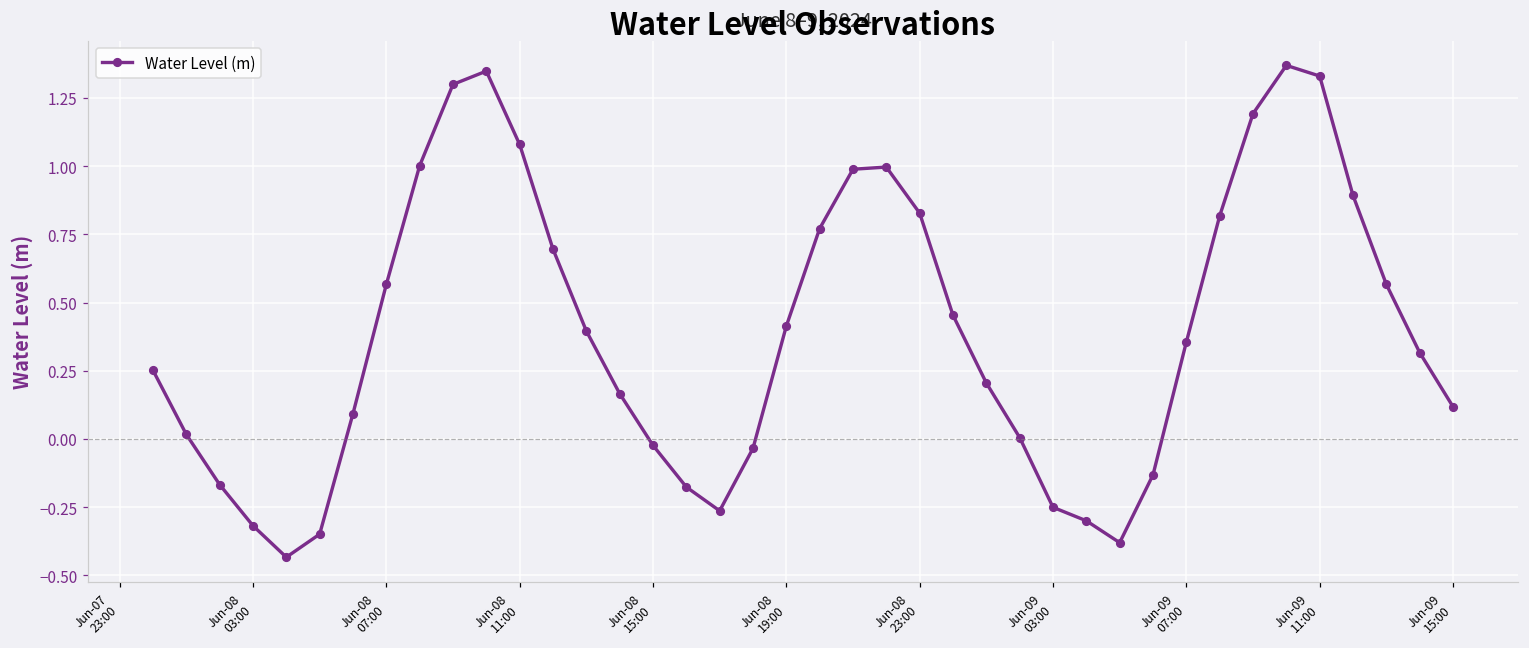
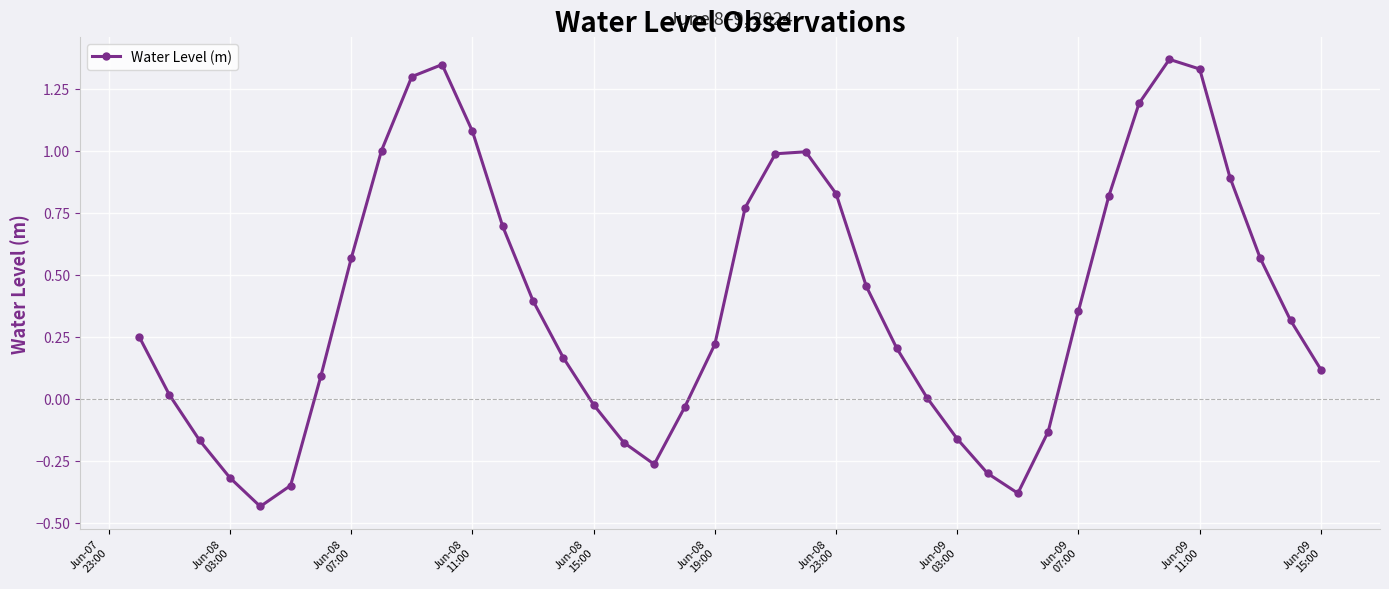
  {
    "Jun-08 03:00": -0.32,
    "Jun-08 07:00": 0.57,
    "Jun-08 11:00": 1.08,
    "Jun-08 15:00": -0.02,
-   "Jun-08 19:00": 0.41,
+   "Jun-08 19:00": 0.22,
    "Jun-08 23:00": 0.83,
-   "Jun-09 03:00": -0.25,
+   "Jun-09 03:00": -0.16,
    "Jun-09 07:00": 0.35,
    "Jun-09 11:00": 1.33,
    "Jun-09 15:00": 0.12
  }
